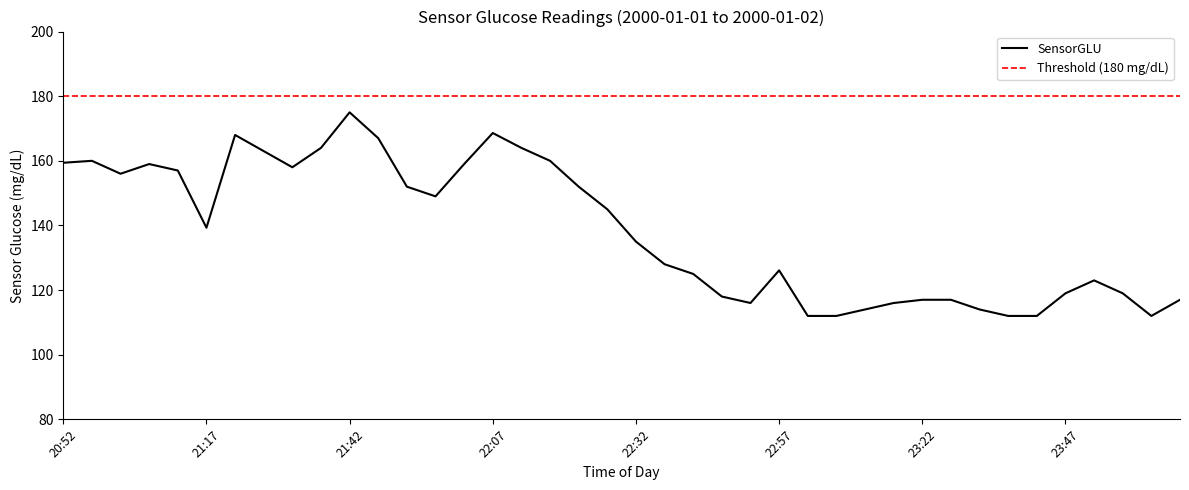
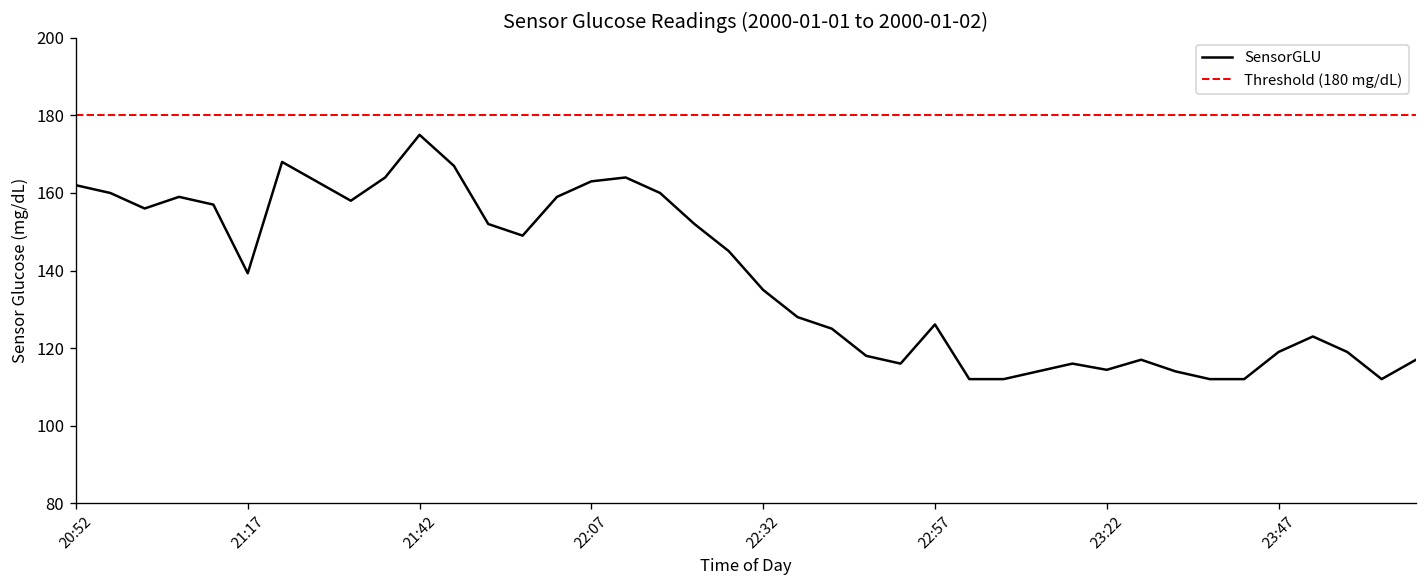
  {
-   "20:52": 159,
+   "20:52": 162,
    "21:17": 139,
    "21:42": 175,
-   "22:07": 169,
+   "22:07": 163,
    "22:32": 135,
    "22:57": 126,
-   "23:22": 117,
+   "23:22": 114,
    "23:47": 119
  }
